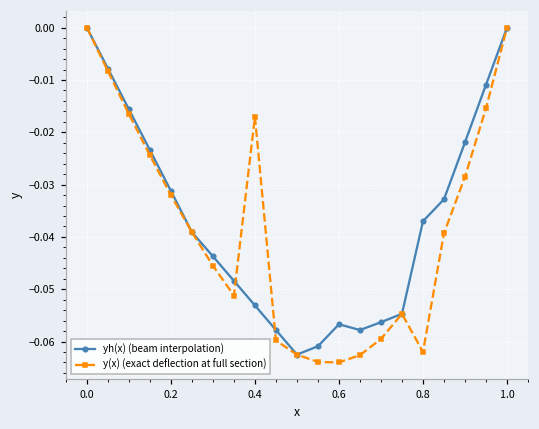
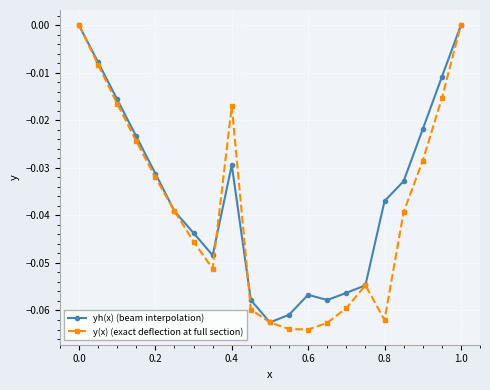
  {
    "yh(x) (beam interpolation)": {
      "0.2": -0.031,
-     "0.4": -0.053,
+     "0.4": -0.029,
      "0.6": -0.057,
      "0.8": -0.037
    },
    "y(x) (exact deflection at full section)": {
      "0.2": -0.032,
      "0.4": -0.017,
      "0.6": -0.064,
      "0.8": -0.062
    }
  }
